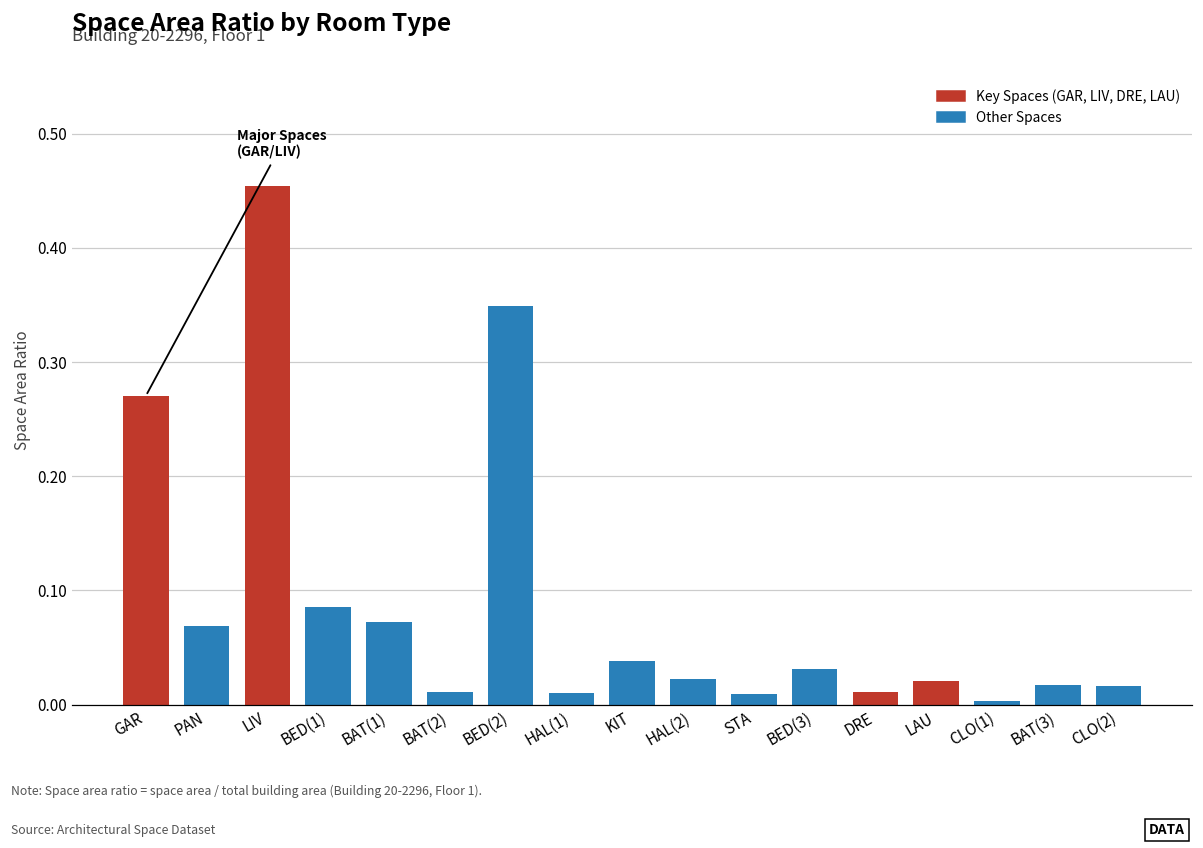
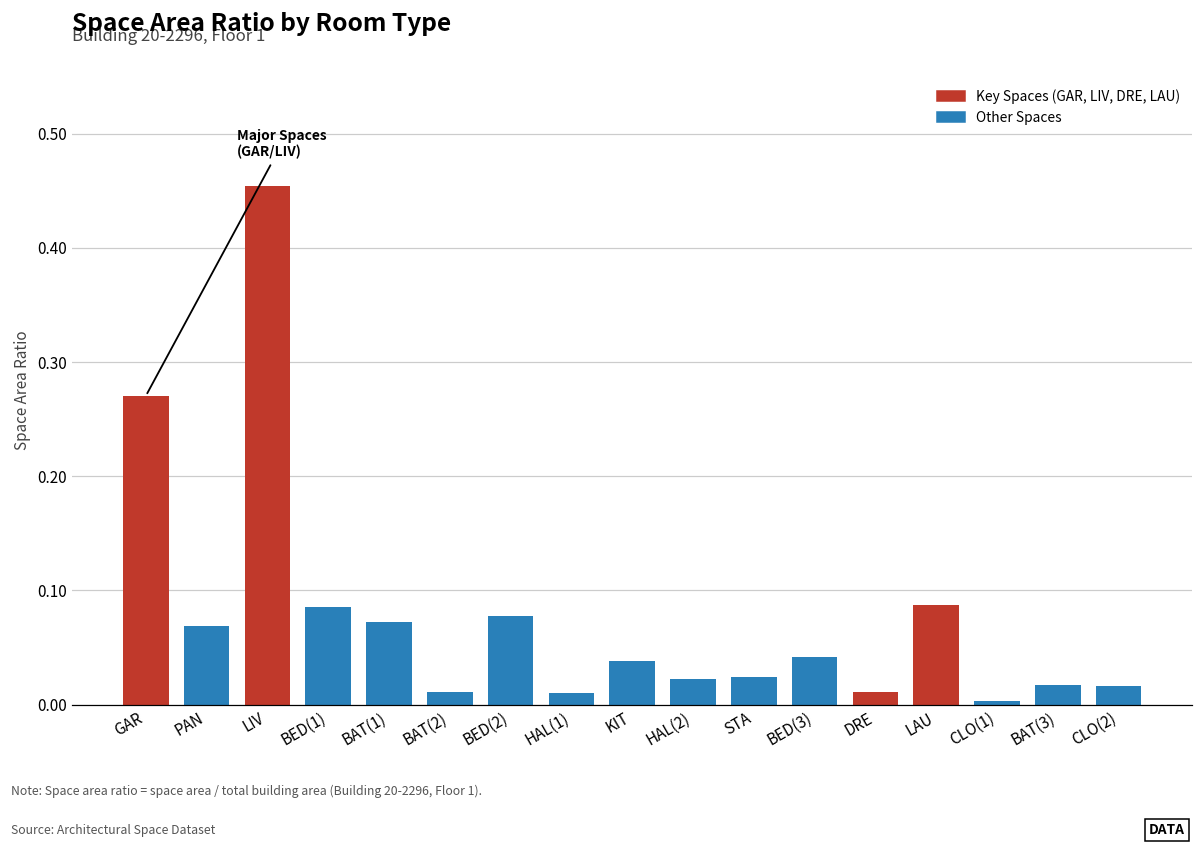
  {
    "GAR": 0.270,
    "PAN": 0.069,
    "LIV": 0.455,
    "BED(1)": 0.086,
    "BAT(1)": 0.073,
    "BAT(2)": 0.011,
-   "BED(2)": 0.349,
+   "BED(2)": 0.078,
    "HAL(1)": 0.010,
    "KIT": 0.038,
    "HAL(2)": 0.022,
-   "STA": 0.009,
-   "BED(3)": 0.031,
+   "STA": 0.024,
+   "BED(3)": 0.042,
    "DRE": 0.011,
-   "LAU": 0.021,
+   "LAU": 0.087,
    "CLO(1)": 0.004,
    "BAT(3)": 0.018,
    "CLO(2)": 0.016
  }
